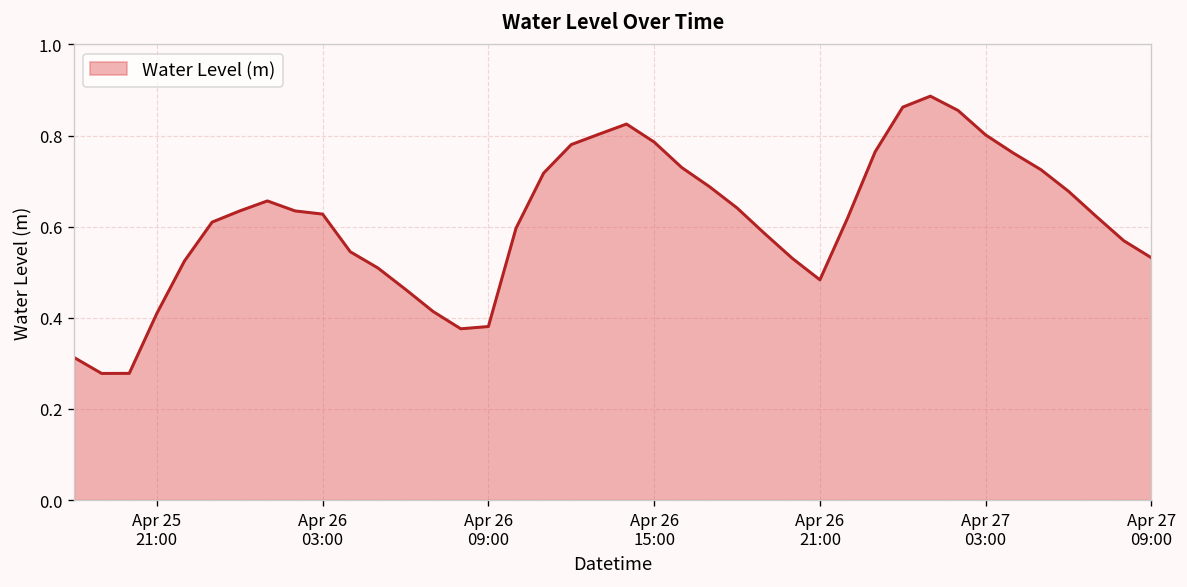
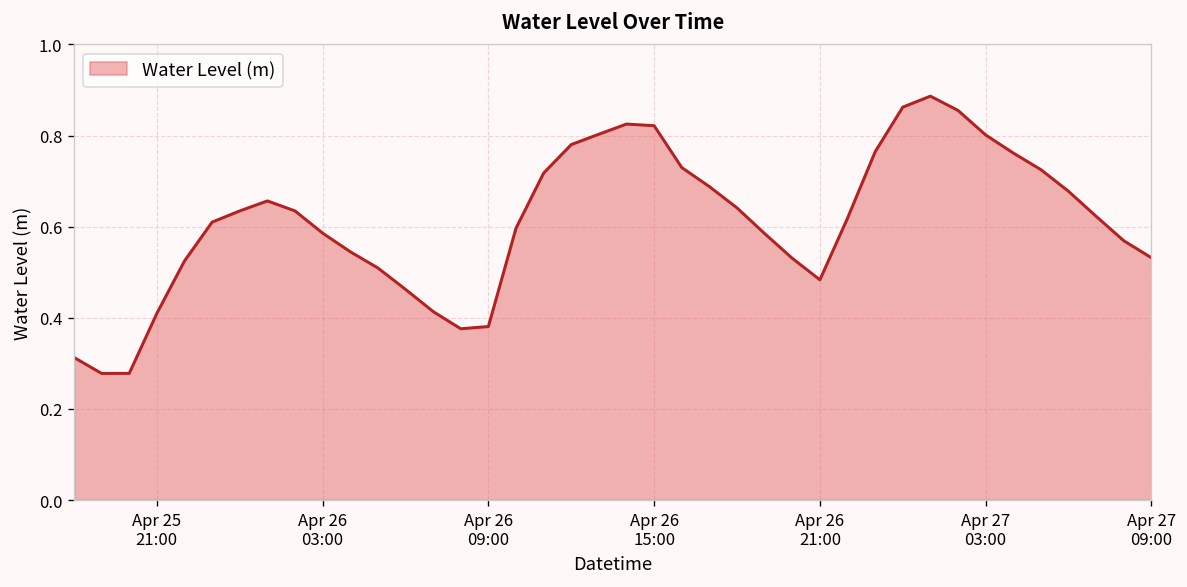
  {
    "Apr 25 21:00": 0.41,
-   "Apr 26 03:00": 0.63,
+   "Apr 26 03:00": 0.59,
    "Apr 26 09:00": 0.38,
-   "Apr 26 15:00": 0.79,
+   "Apr 26 15:00": 0.82,
    "Apr 26 21:00": 0.48,
    "Apr 27 03:00": 0.80,
    "Apr 27 09:00": 0.53
  }
